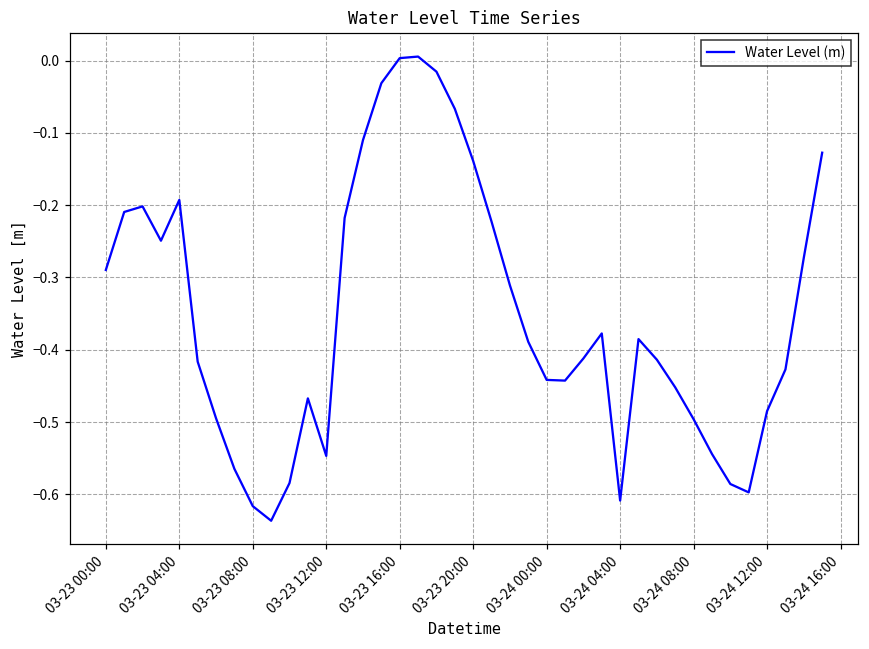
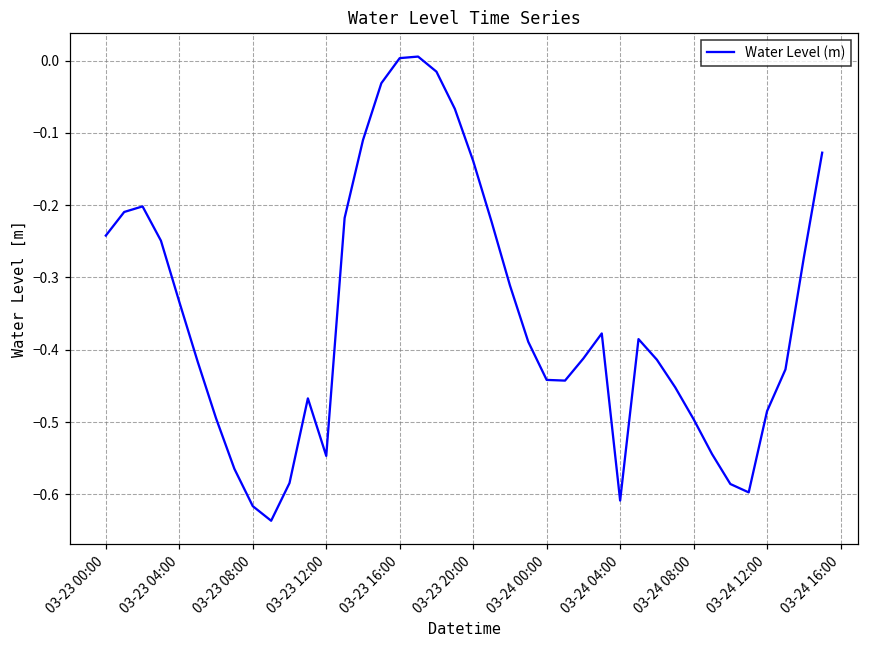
  {
-   "03-23 00:00": -0.29,
-   "03-23 04:00": -0.19,
+   "03-23 00:00": -0.24,
+   "03-23 04:00": -0.33,
    "03-23 08:00": -0.62,
    "03-23 12:00": -0.55,
    "03-23 16:00": 0.00,
    "03-23 20:00": -0.14,
    "03-24 00:00": -0.44,
    "03-24 04:00": -0.61,
    "03-24 08:00": -0.50,
    "03-24 12:00": -0.48
  }
